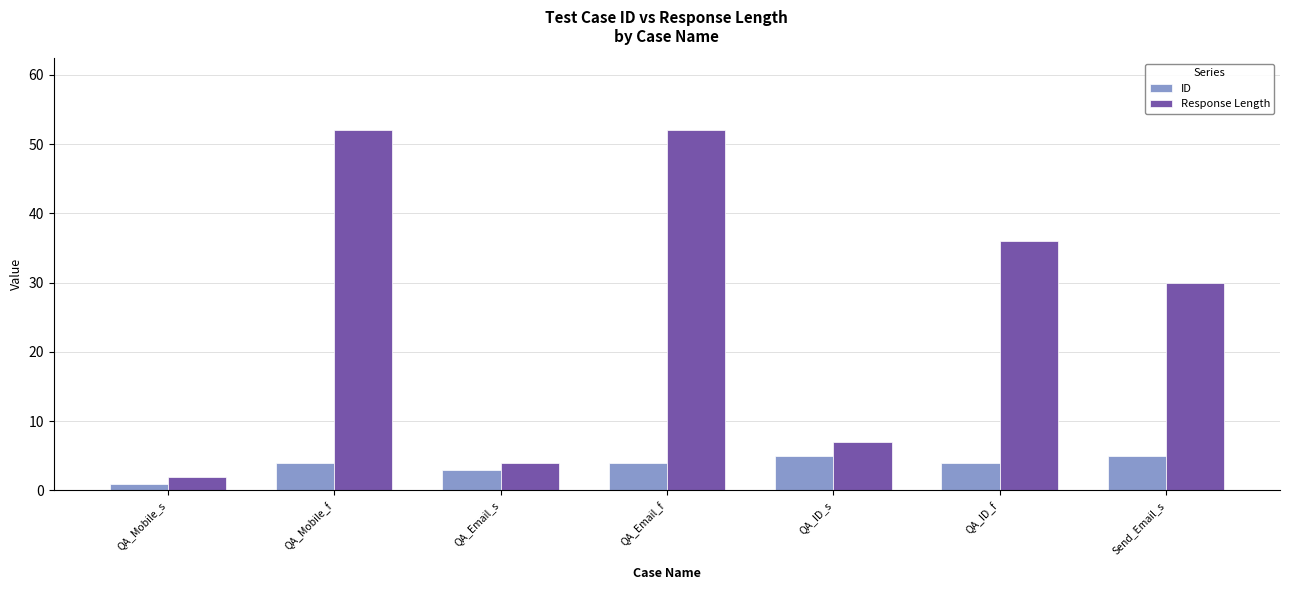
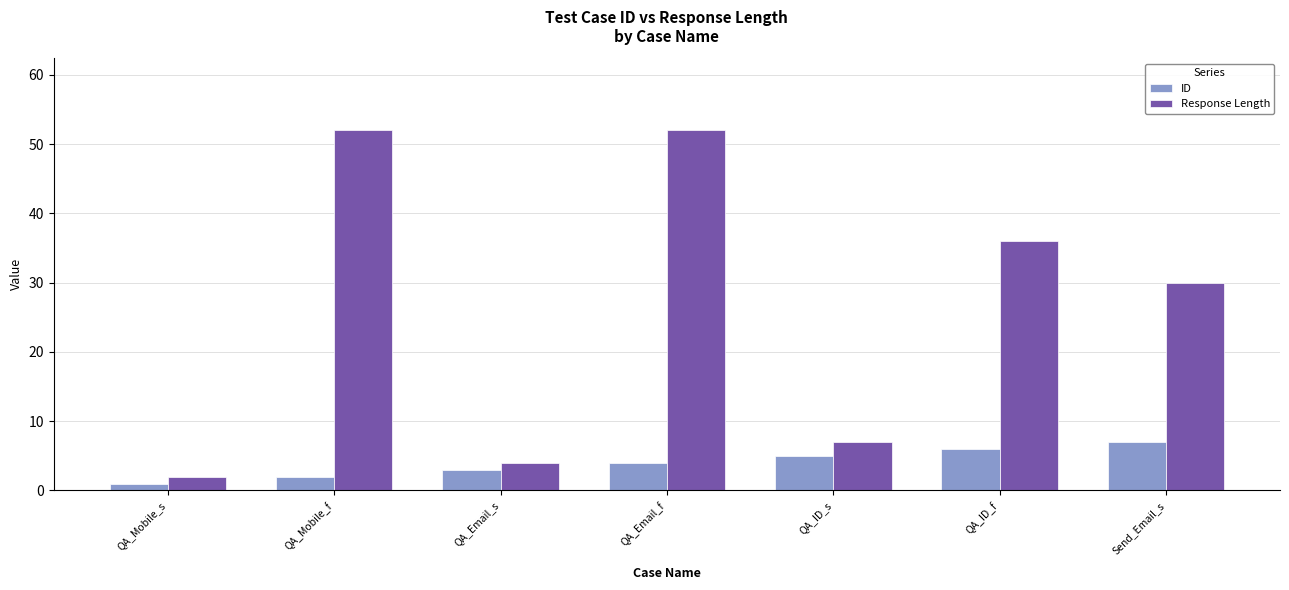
  {
    "ID": {
      "QA_Mobile_s": 1,
-     "QA_Mobile_f": 4,
+     "QA_Mobile_f": 2,
      "QA_Email_s": 3,
      "QA_Email_f": 4,
      "QA_ID_s": 5,
-     "QA_ID_f": 4,
-     "Send_Email_s": 5
+     "QA_ID_f": 6,
+     "Send_Email_s": 7
    },
    "Response Length": {
      "QA_Mobile_s": 2,
      "QA_Mobile_f": 52,
      "QA_Email_s": 4,
      "QA_Email_f": 52,
      "QA_ID_s": 7,
      "QA_ID_f": 36,
      "Send_Email_s": 30
    }
  }
